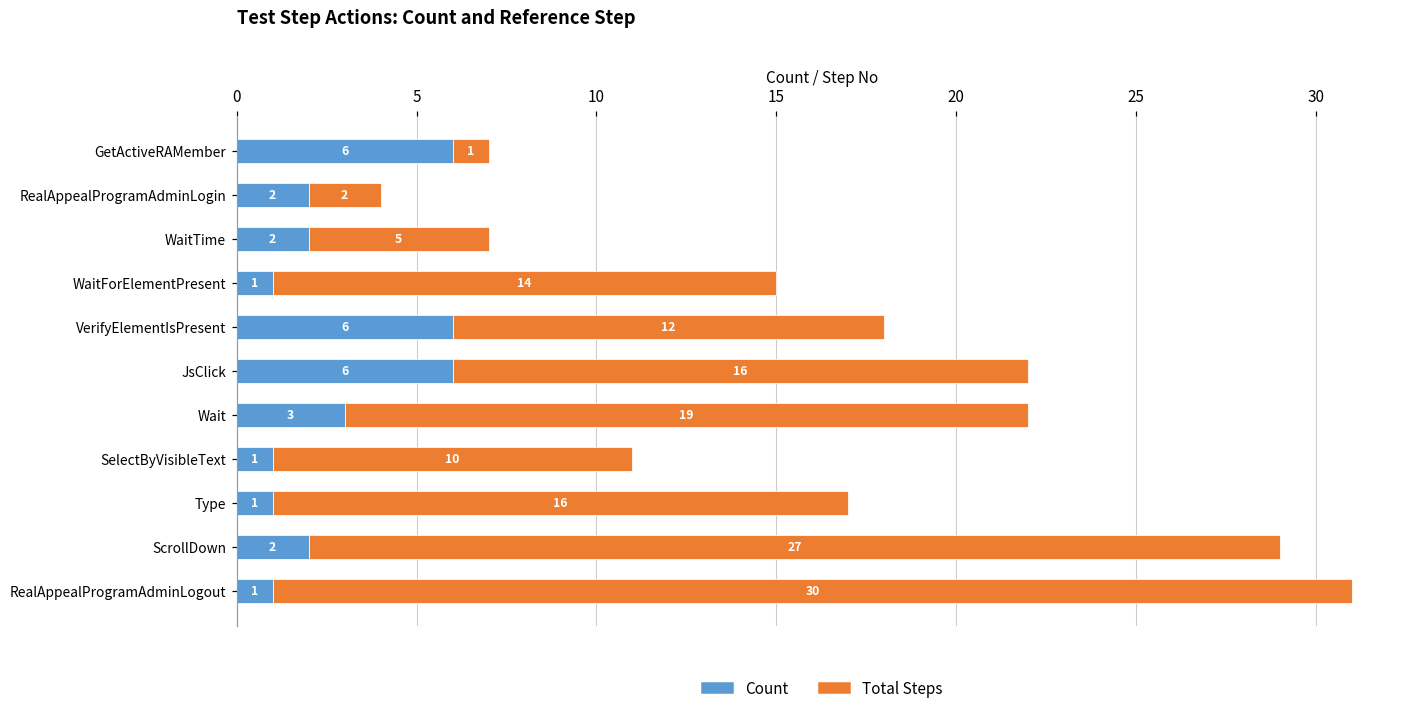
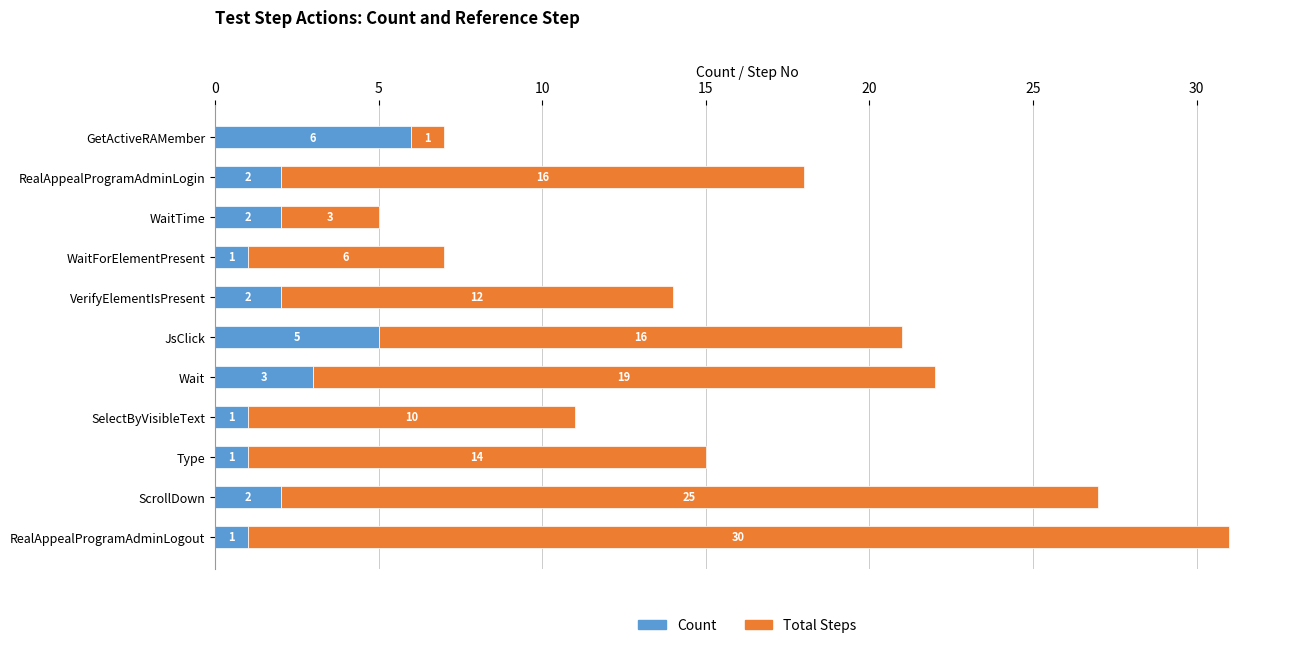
  {
    "Count": {
      "GetActiveRAMember": 6,
      "RealAppealProgramAdminLogin": 2,
      "WaitTime": 2,
      "WaitForElementPresent": 1,
-     "VerifyElementIsPresent": 6,
-     "JsClick": 6,
+     "VerifyElementIsPresent": 2,
+     "JsClick": 5,
      "Wait": 3,
      "SelectByVisibleText": 1,
      "Type": 1,
      "ScrollDown": 2,
      "RealAppealProgramAdminLogout": 1
    },
    "Total Steps": {
      "GetActiveRAMember": 1,
-     "RealAppealProgramAdminLogin": 2,
-     "WaitTime": 5,
-     "WaitForElementPresent": 14,
+     "RealAppealProgramAdminLogin": 16,
+     "WaitTime": 3,
+     "WaitForElementPresent": 6,
      "VerifyElementIsPresent": 12,
      "JsClick": 16,
      "Wait": 19,
      "SelectByVisibleText": 10,
-     "Type": 16,
-     "ScrollDown": 27,
+     "Type": 14,
+     "ScrollDown": 25,
      "RealAppealProgramAdminLogout": 30
    }
  }
